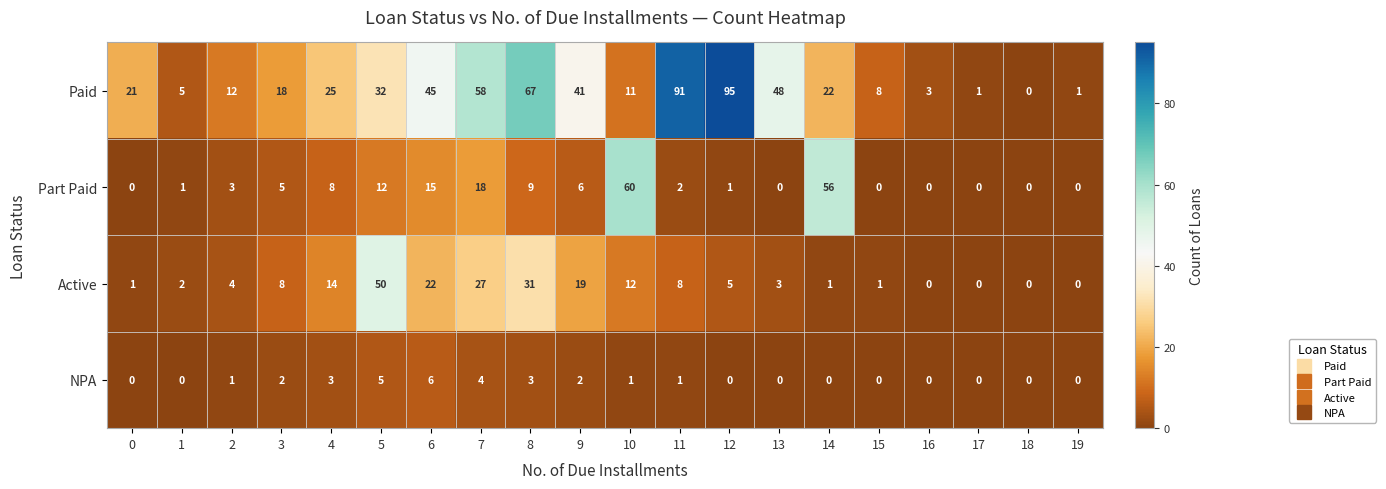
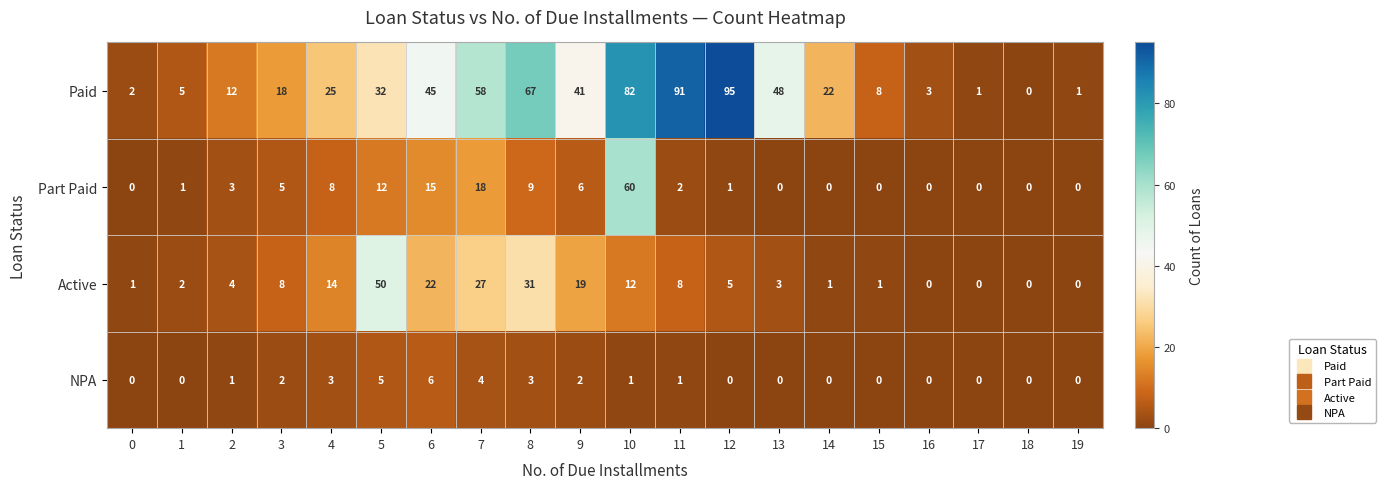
  {
    "Paid": {
-     "0": 21,
+     "0": 2,
      "1": 5,
      "2": 12,
      "3": 18,
      "4": 25,
      "5": 32,
      "6": 45,
      "7": 58,
      "8": 67,
      "9": 41,
-     "10": 11,
+     "10": 82,
      "11": 91,
      "12": 95,
      "13": 48,
      "14": 22,
      "15": 8,
      "16": 3,
      "17": 1,
      "18": 0,
      "19": 1
    },
    "Part Paid": {
      "0": 0,
      "1": 1,
      "2": 3,
      "3": 5,
      "4": 8,
      "5": 12,
      "6": 15,
      "7": 18,
      "8": 9,
      "9": 6,
      "10": 60,
      "11": 2,
      "12": 1,
      "13": 0,
-     "14": 56,
+     "14": 0,
      "15": 0,
      "16": 0,
      "17": 0,
      "18": 0,
      "19": 0
    },
    "Active": {
      "0": 1,
      "1": 2,
      "2": 4,
      "3": 8,
      "4": 14,
      "5": 50,
      "6": 22,
      "7": 27,
      "8": 31,
      "9": 19,
      "10": 12,
      "11": 8,
      "12": 5,
      "13": 3,
      "14": 1,
      "15": 1,
      "16": 0,
      "17": 0,
      "18": 0,
      "19": 0
    },
    "NPA": {
      "0": 0,
      "1": 0,
      "2": 1,
      "3": 2,
      "4": 3,
      "5": 5,
      "6": 6,
      "7": 4,
      "8": 3,
      "9": 2,
      "10": 1,
      "11": 1,
      "12": 0,
      "13": 0,
      "14": 0,
      "15": 0,
      "16": 0,
      "17": 0,
      "18": 0,
      "19": 0
    }
  }
